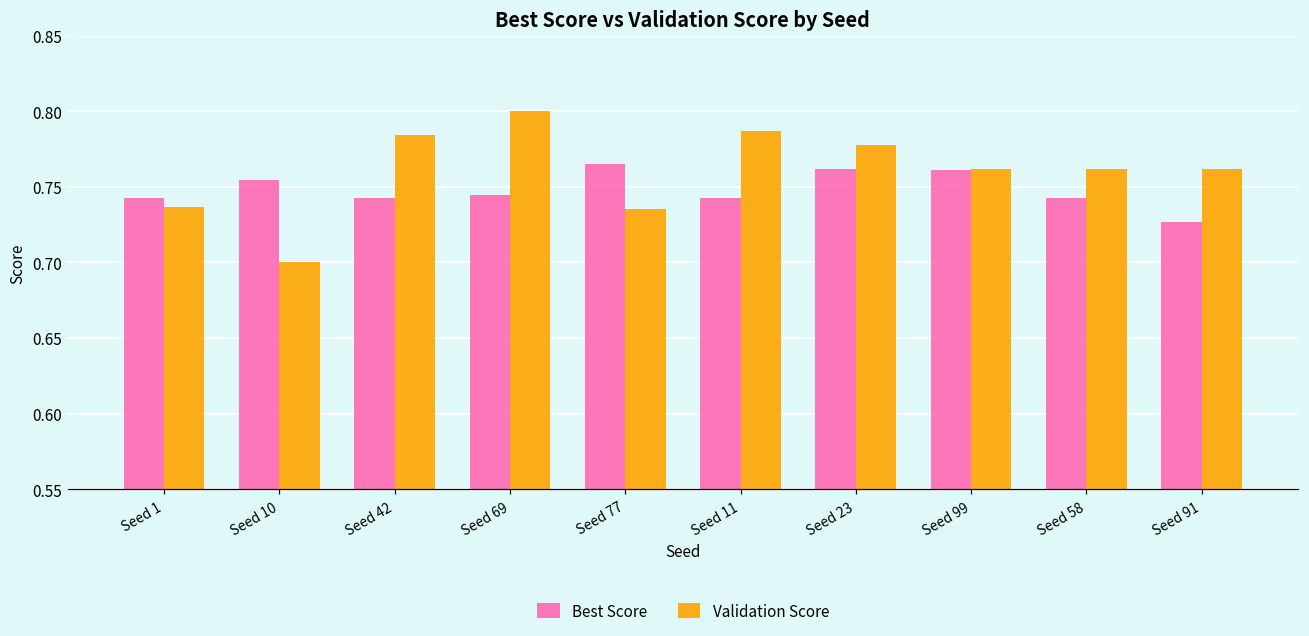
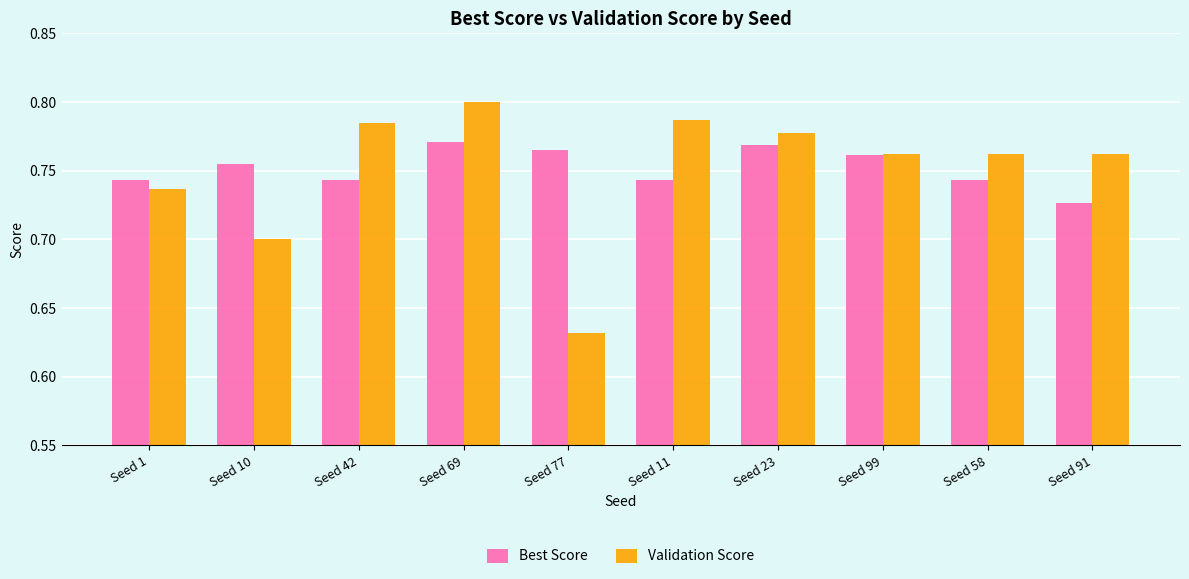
  {
    "Best Score": {
      "Seed 1": 0.743,
      "Seed 10": 0.755,
      "Seed 42": 0.743,
-     "Seed 69": 0.745,
+     "Seed 69": 0.771,
      "Seed 77": 0.765,
      "Seed 11": 0.743,
-     "Seed 23": 0.762,
+     "Seed 23": 0.769,
      "Seed 99": 0.761,
      "Seed 58": 0.743,
      "Seed 91": 0.726
    },
    "Validation Score": {
      "Seed 1": 0.737,
      "Seed 10": 0.700,
      "Seed 42": 0.784,
      "Seed 69": 0.800,
-     "Seed 77": 0.736,
+     "Seed 77": 0.632,
      "Seed 11": 0.787,
      "Seed 23": 0.778,
      "Seed 99": 0.762,
      "Seed 58": 0.762,
      "Seed 91": 0.762
    }
  }
